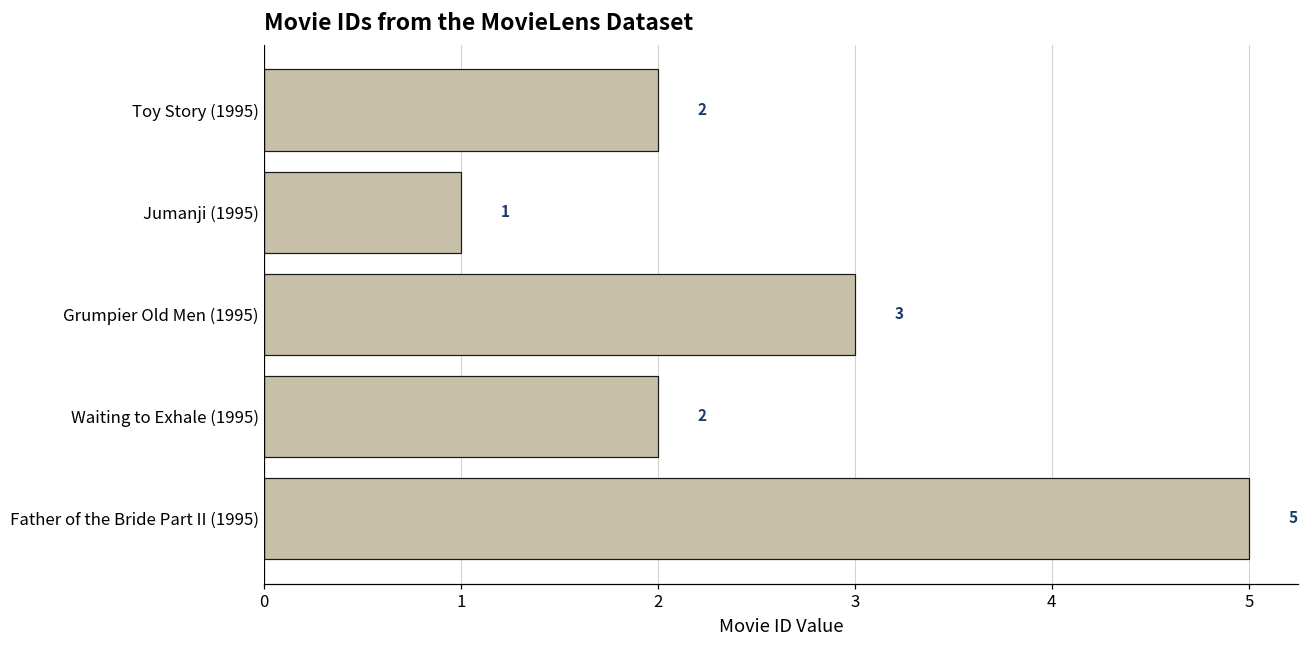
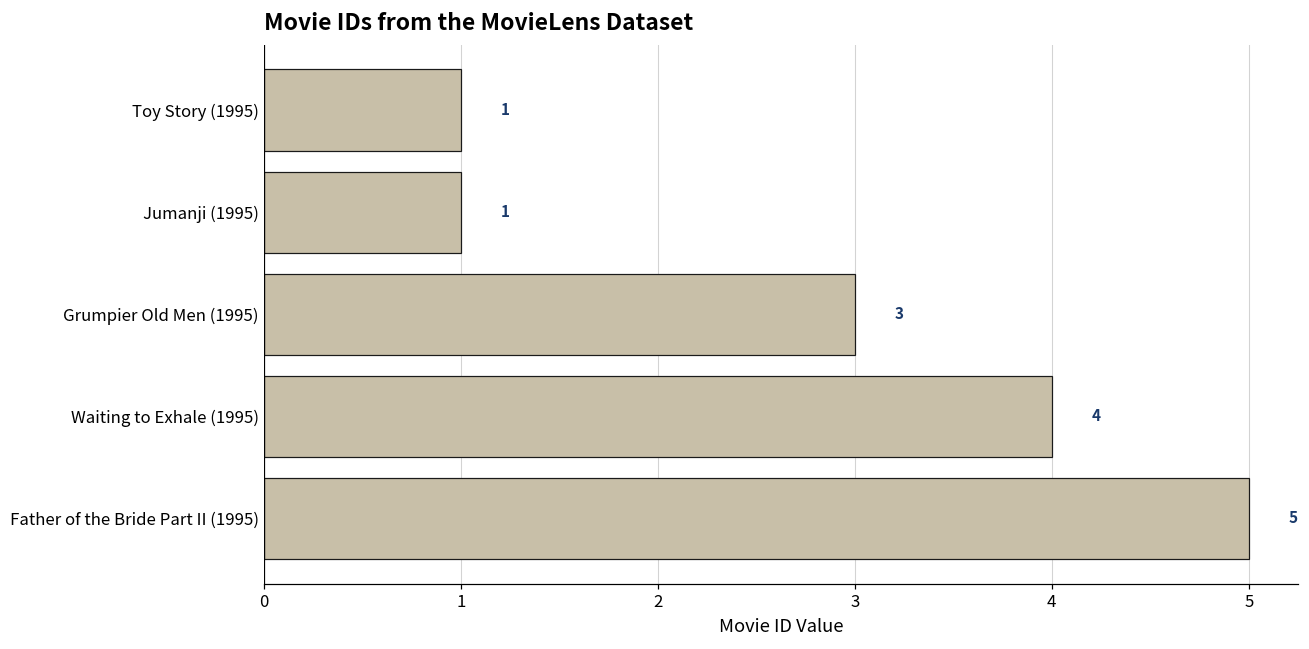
  {
-   "Toy Story (1995)": 2,
-   "Waiting to Exhale (1995)": 2
+   "Toy Story (1995)": 1,
+   "Waiting to Exhale (1995)": 4
  }
